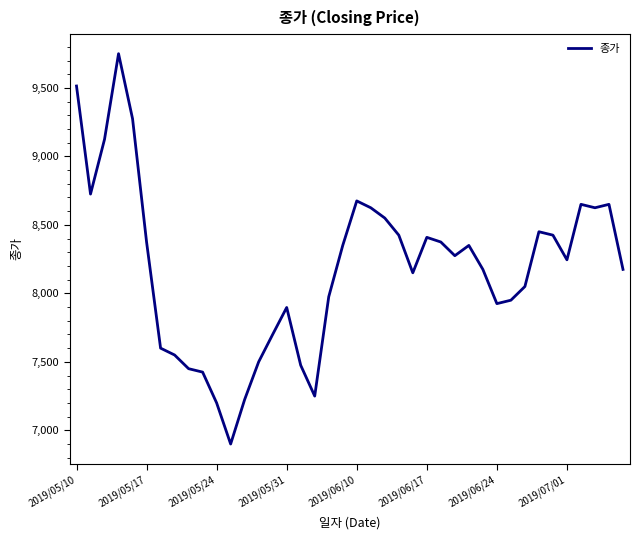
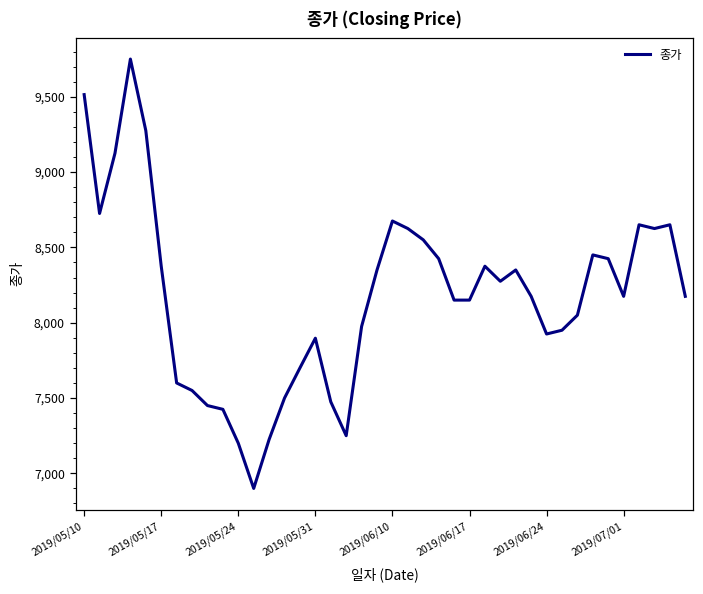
  {
    "2019/05/10": "9,510",
    "2019/05/17": "8,380",
    "2019/05/24": "7,200",
    "2019/05/31": "7,900",
    "2019/06/10": "8,680",
-   "2019/06/17": "8,410",
+   "2019/06/17": "8,150",
    "2019/06/24": "7,930",
-   "2019/07/01": "8,250"
+   "2019/07/01": "8,180"
  }
